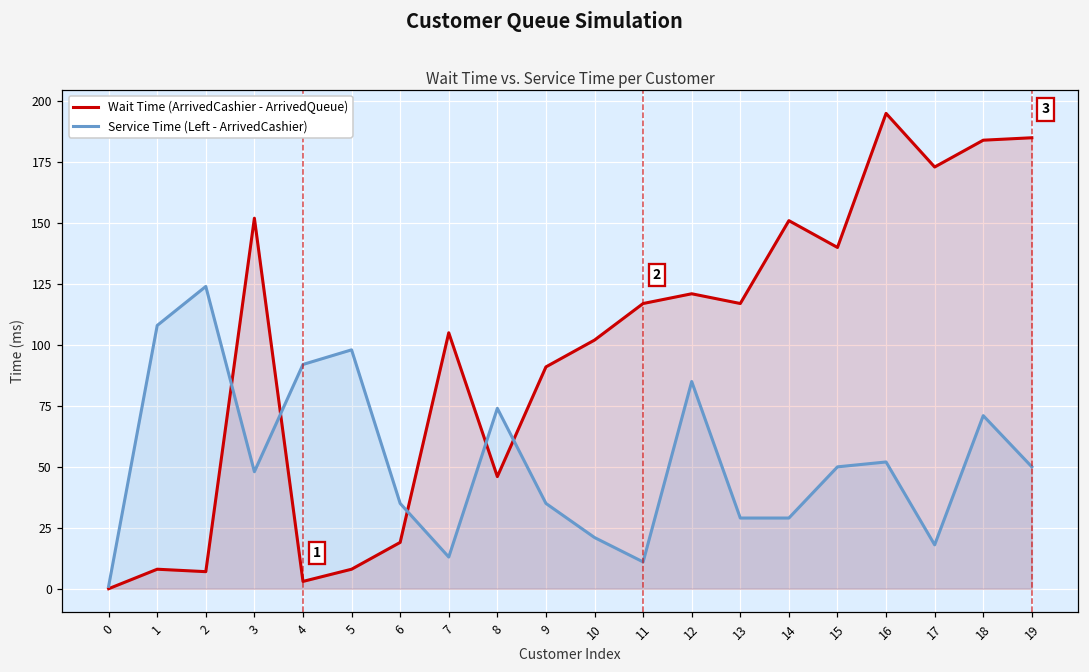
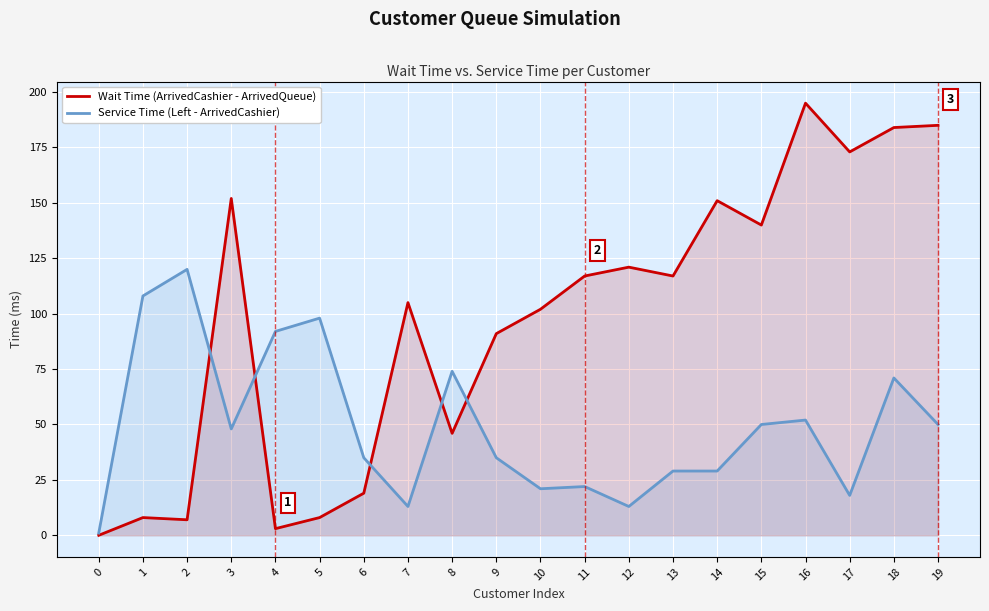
  {
    "Wait Time (ArrivedCashier - ArrivedQueue)": {
      "1": 8,
      "2": 7,
      "3": 152,
      "5": 8,
      "6": 19,
      "7": 105,
      "8": 46,
      "9": 91,
      "10": 102,
      "12": 121,
      "13": 117,
      "14": 151,
      "15": 140,
      "16": 195,
      "17": 173,
      "18": 184
    },
    "Service Time (Left - ArrivedCashier)": {
      "1": 108,
-     "2": 124,
+     "2": 120,
      "3": 48,
      "4": 92,
      "5": 98,
      "6": 35,
      "7": 13,
      "8": 74,
      "9": 35,
      "10": 21,
-     "11": 11,
-     "12": 85,
+     "11": 22,
+     "12": 13,
      "13": 29,
      "14": 29,
      "15": 50,
      "16": 52,
      "17": 18,
      "18": 71,
      "19": 50
    }
  }
